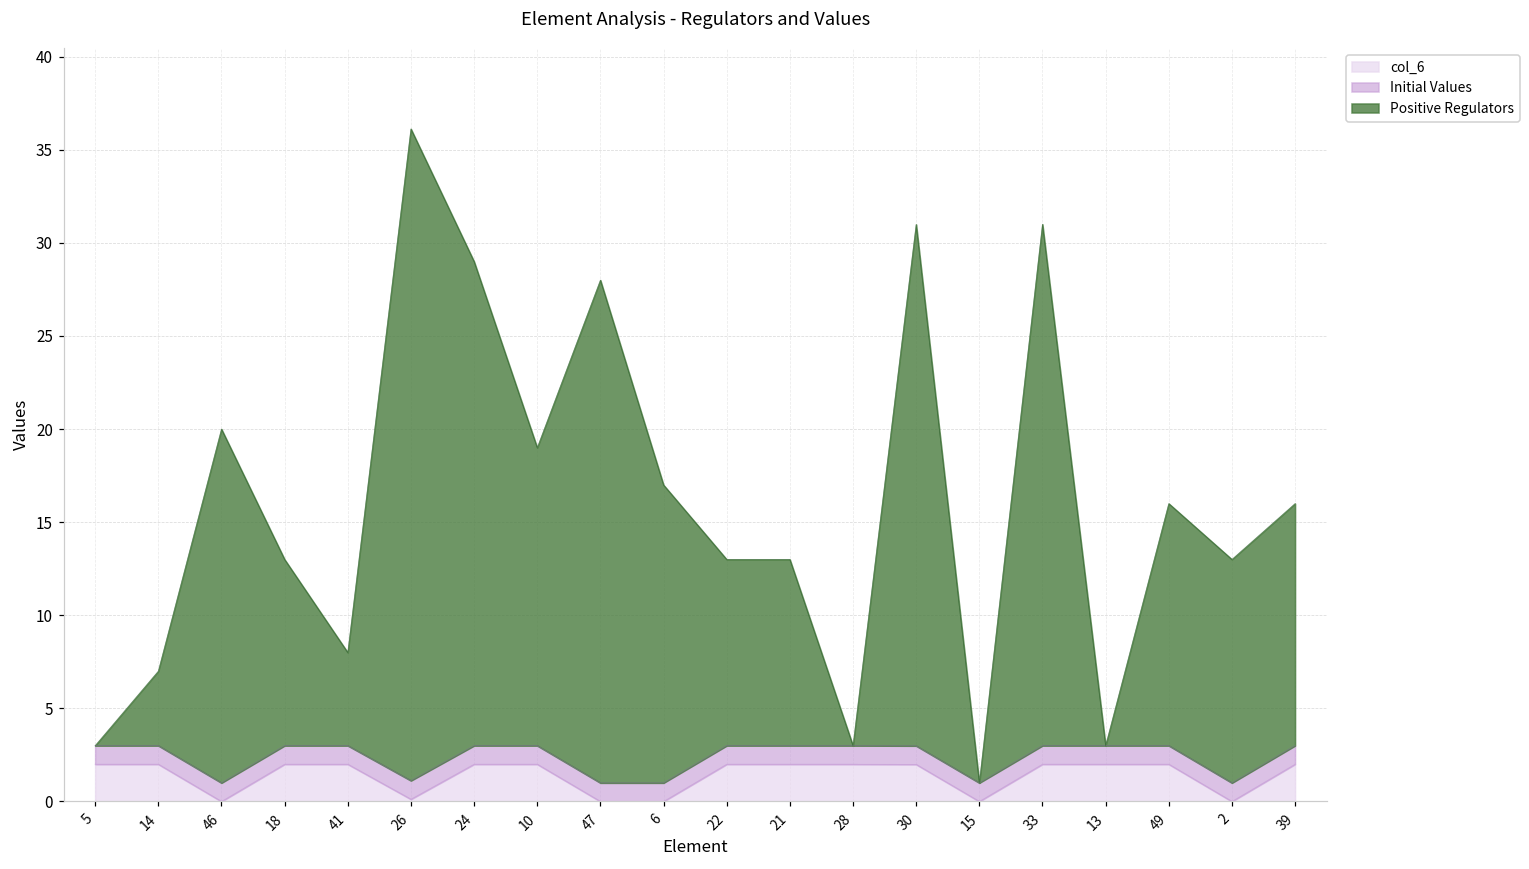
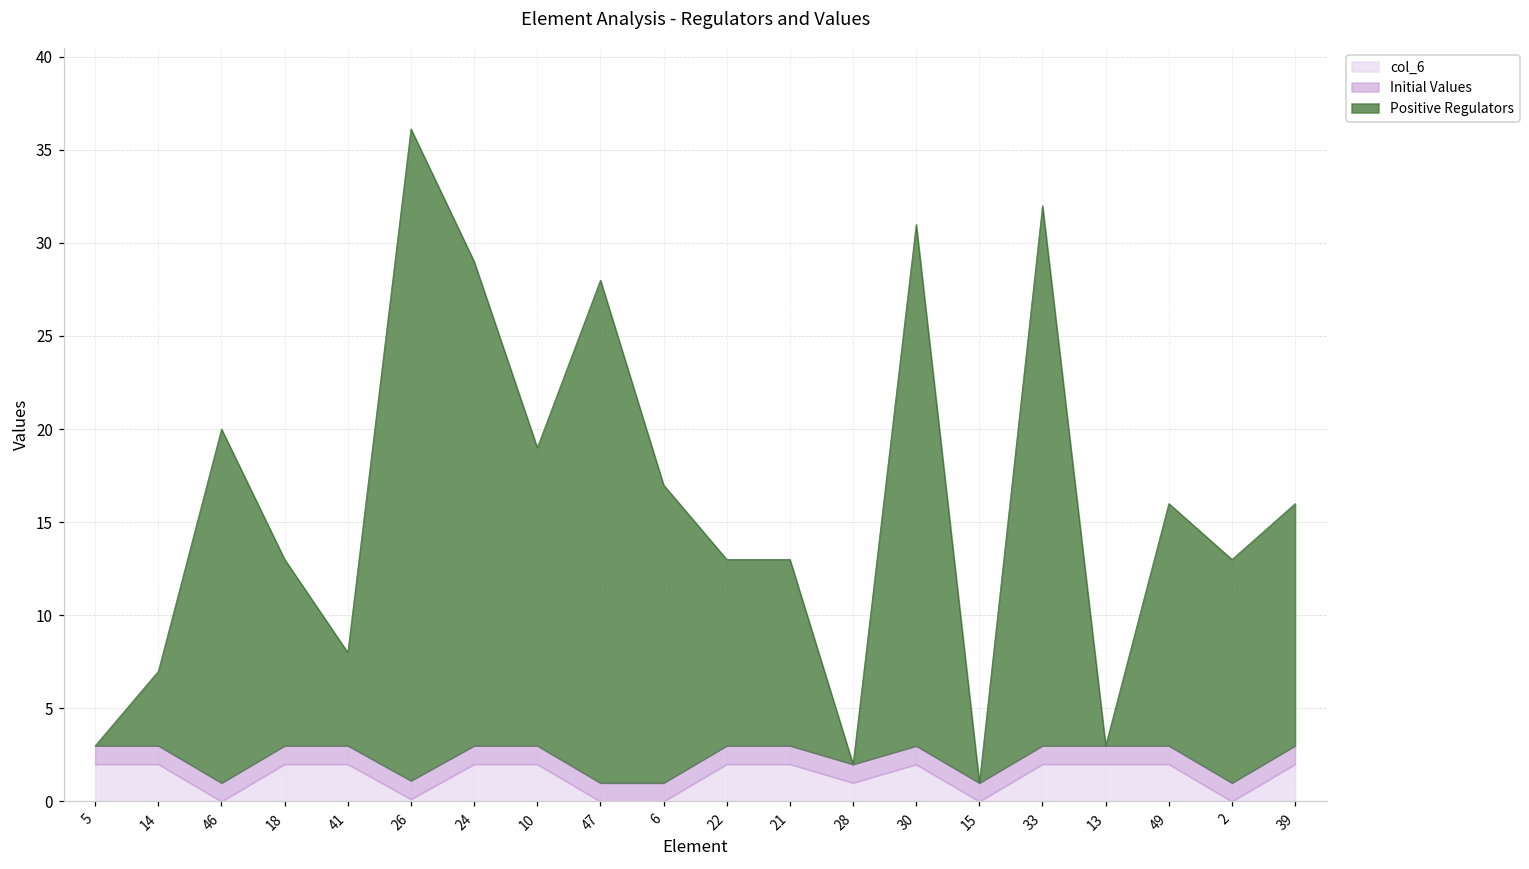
  {
    "col_6": {
      "5": 2,
      "14": 2,
      "46": 0,
      "18": 2,
      "41": 2,
      "26": 0,
      "24": 2,
      "10": 2,
      "47": 0,
      "6": 0,
      "22": 2,
      "21": 2,
-     "28": 2,
+     "28": 1,
      "30": 2,
      "15": 0,
      "33": 2,
      "13": 2,
      "49": 2,
      "2": 0,
      "39": 2
    },
    "Initial Values": {
      "14": 1,
      "46": 1,
      "18": 1,
      "41": 1,
      "26": 1,
      "24": 1,
      "10": 1,
      "47": 1,
      "6": 1,
      "22": 1,
      "21": 1,
      "30": 1,
      "33": 1,
      "49": 1,
      "2": 1,
      "39": 1
    },
    "Positive Regulators": {
      "14": 4,
      "46": 19,
      "18": 10,
      "41": 5,
      "26": 35,
      "24": 26,
      "10": 16,
      "47": 27,
      "6": 16,
      "22": 10,
      "21": 10,
      "30": 28,
-     "33": 28,
+     "33": 29,
      "49": 13,
      "2": 12,
      "39": 13
    }
  }
